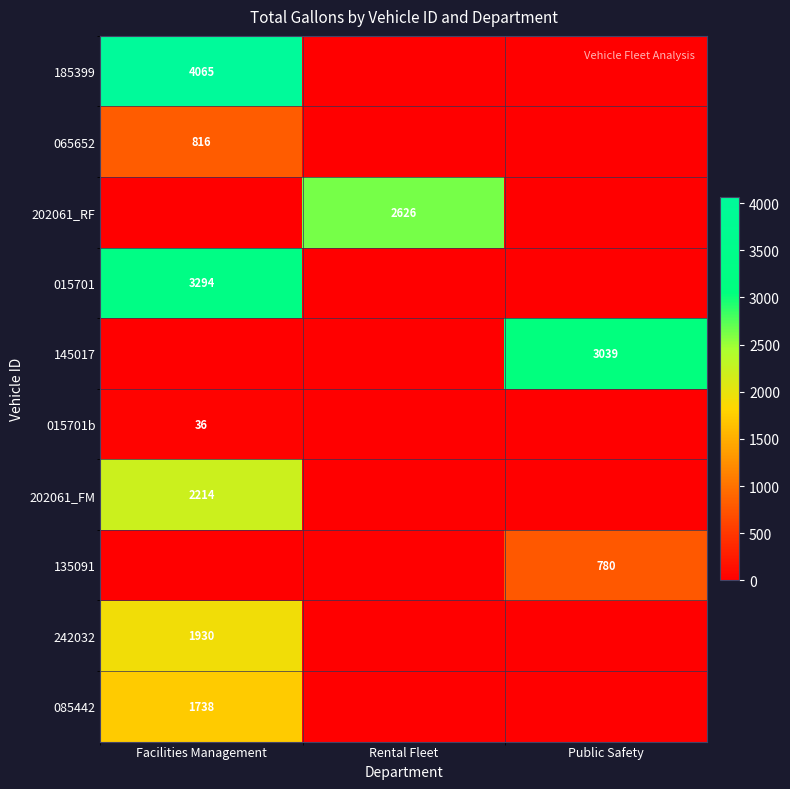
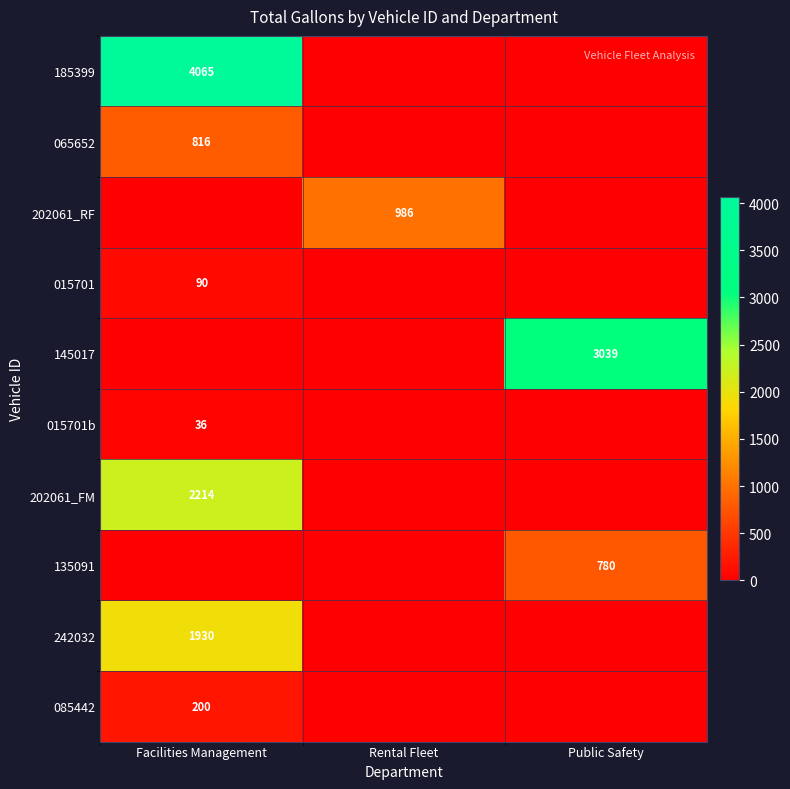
  {
    "185399": {
      "Facilities Management": 4065
    },
    "065652": {
      "Facilities Management": 816
    },
    "202061_RF": {
-     "Rental Fleet": 2626
+     "Rental Fleet": 986
    },
    "015701": {
-     "Facilities Management": 3294
+     "Facilities Management": 90
    },
    "145017": {
      "Public Safety": 3039
    },
    "015701b": {
      "Facilities Management": 36
    },
    "202061_FM": {
      "Facilities Management": 2214
    },
    "135091": {
      "Public Safety": 780
    },
    "242032": {
      "Facilities Management": 1930
    },
    "085442": {
-     "Facilities Management": 1738
+     "Facilities Management": 200
    }
  }
